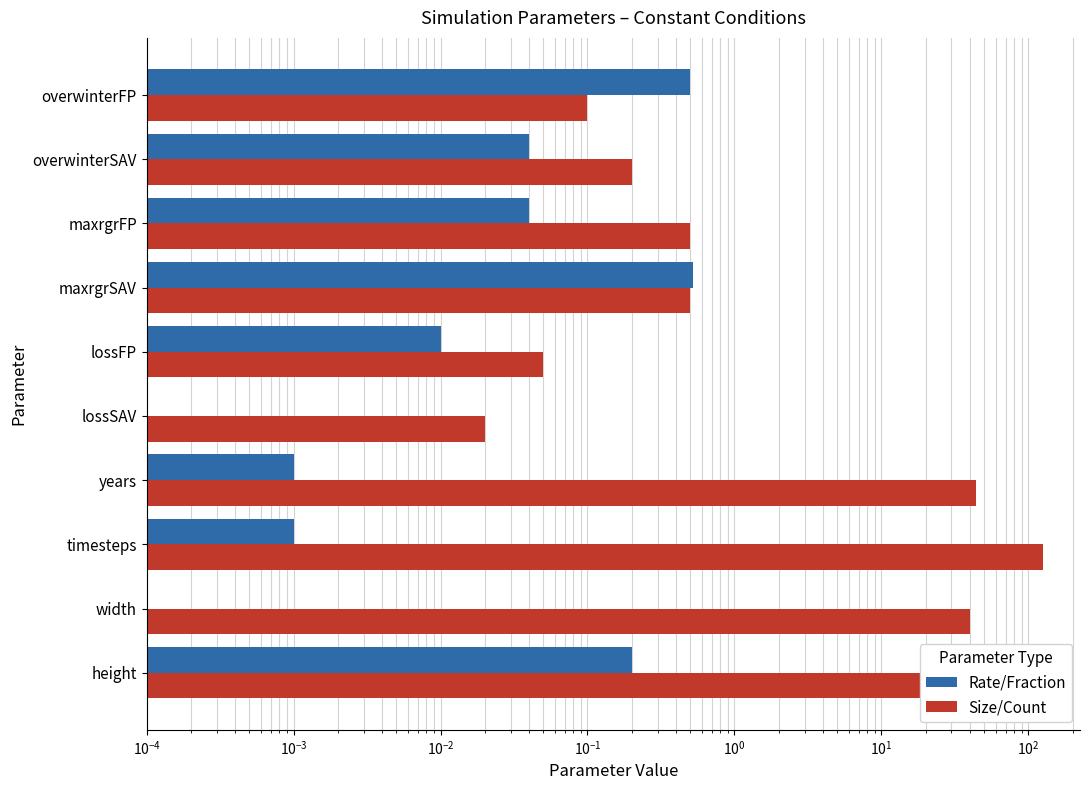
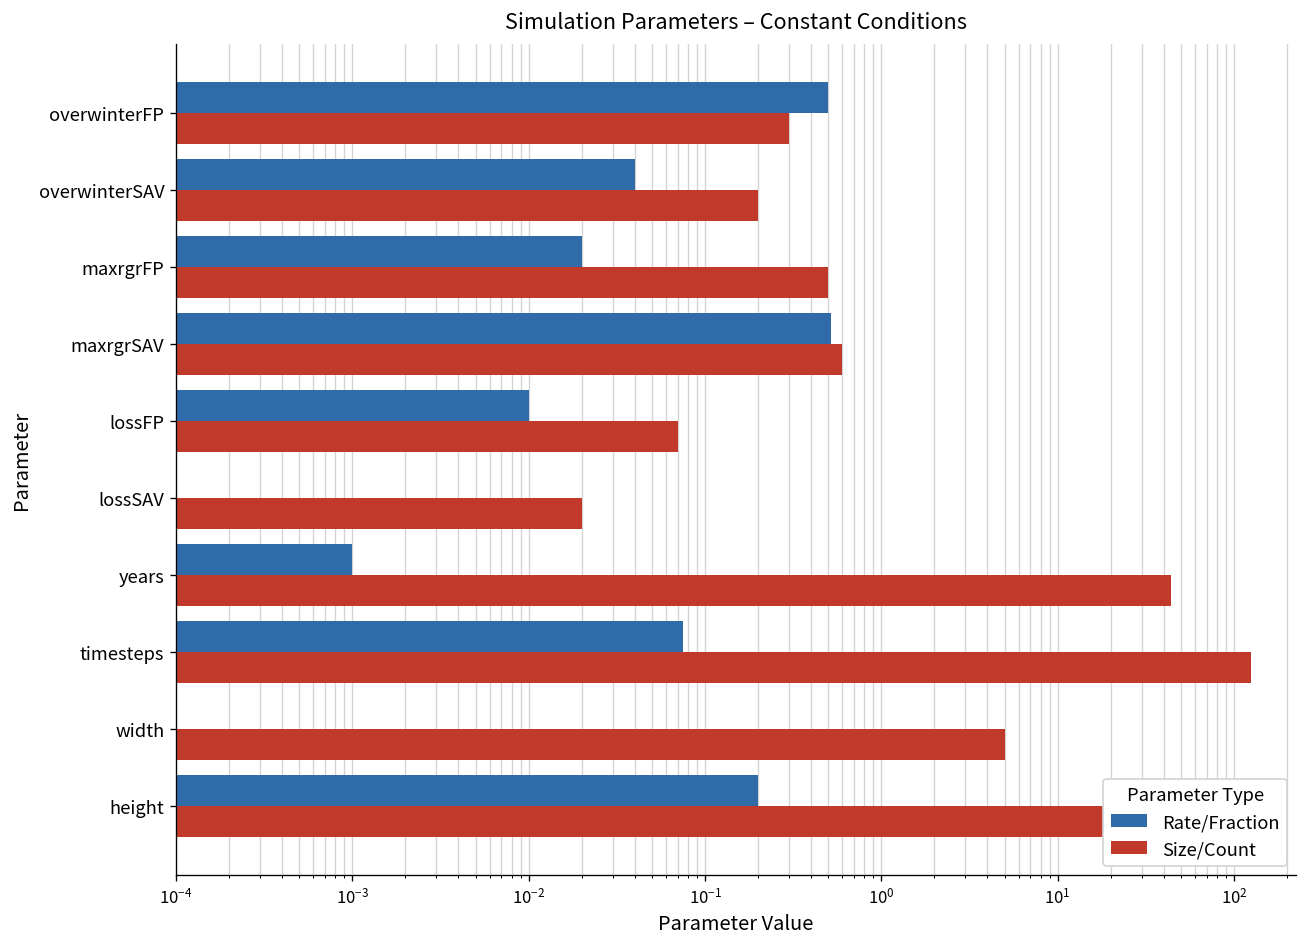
  {
    "Rate/Fraction": {
      "overwinterFP": 0.50,
      "overwinterSAV": 0.040,
-     "maxrgrFP": 0.04,
+     "maxrgrFP": 0.02,
      "maxrgrSAV": 0.52,
      "lossFP": 0.010,
      "years": 0.001,
-     "timesteps": 0.001,
+     "timesteps": 0.08,
      "height": 0.20
    },
    "Size/Count": {
-     "overwinterFP": 0.1,
+     "overwinterFP": 0.3,
      "overwinterSAV": 0.20,
      "maxrgrFP": 0.50,
-     "maxrgrSAV": 0.5,
-     "lossFP": 0.05,
+     "maxrgrSAV": 0.6,
+     "lossFP": 0.07,
      "lossSAV": 0.02,
      "years": 44,
      "timesteps": 130,
-     "width": 40
+     "width": 5
    }
  }
